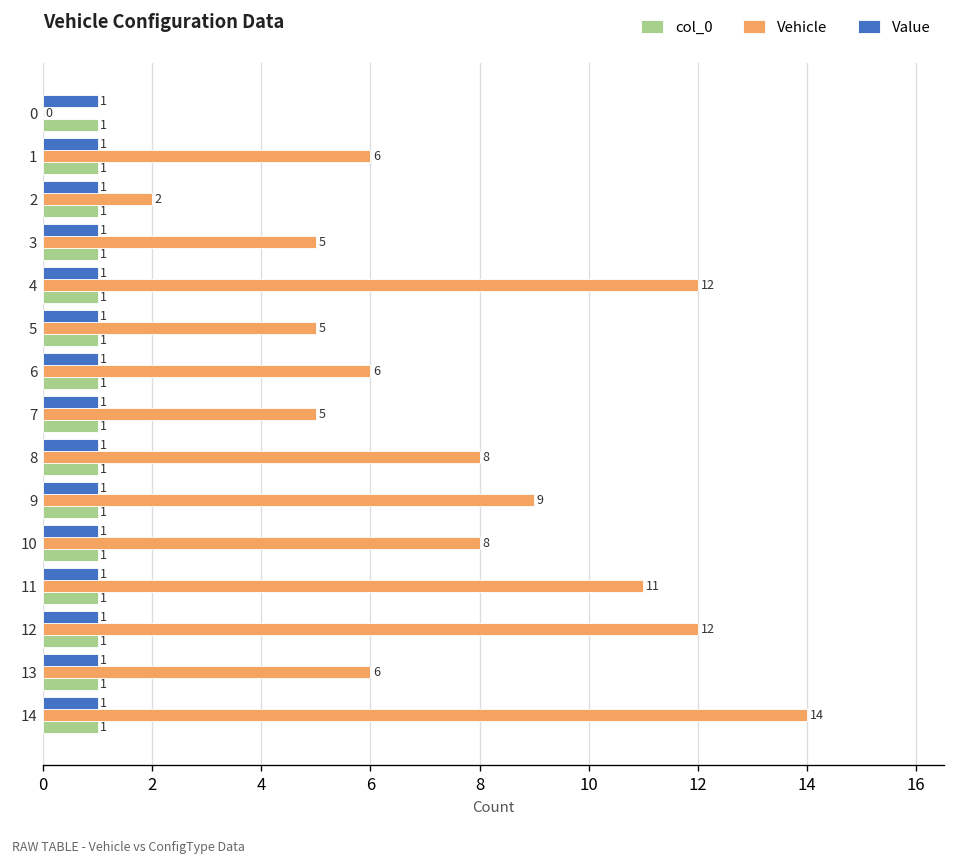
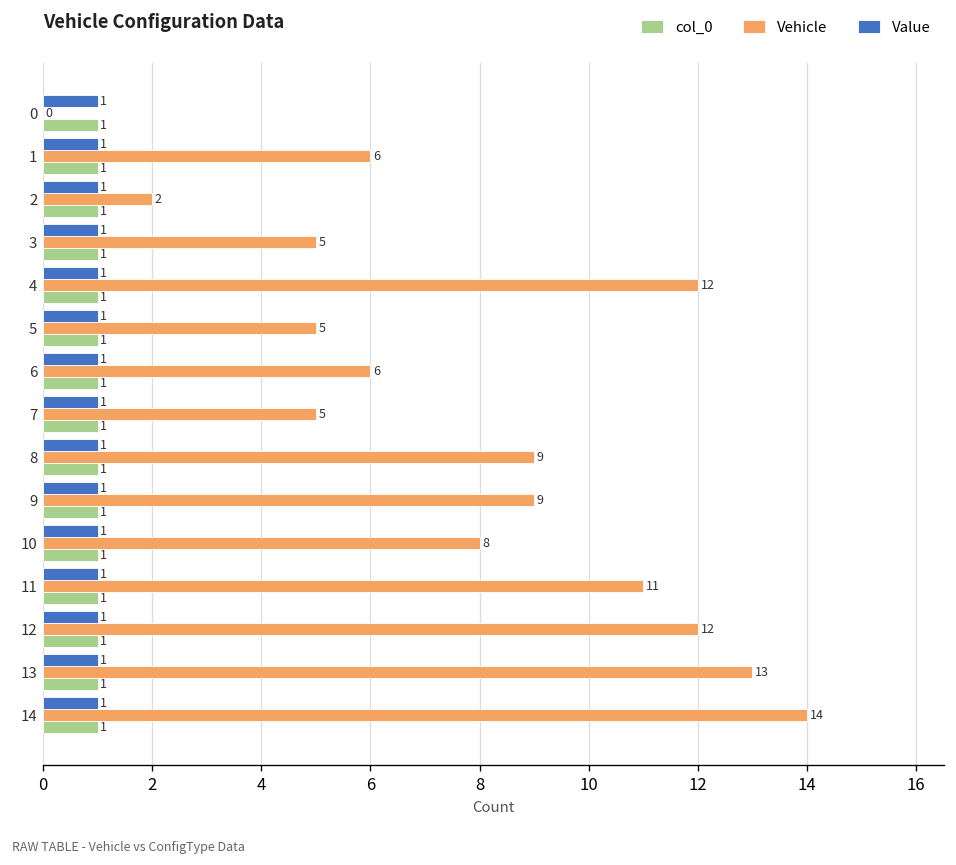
  {
    "col_0": {
      "0": 1,
      "1": 1,
      "2": 1,
      "3": 1,
      "4": 1,
      "5": 1,
      "6": 1,
      "7": 1,
      "8": 1,
      "9": 1,
      "10": 1,
      "11": 1,
      "12": 1,
      "13": 1,
      "14": 1
    },
    "Vehicle": {
      "0": 0,
      "1": 6,
      "2": 2,
      "3": 5,
      "4": 12,
      "5": 5,
      "6": 6,
      "7": 5,
-     "8": 8,
+     "8": 9,
      "9": 9,
      "10": 8,
      "11": 11,
      "12": 12,
-     "13": 6,
+     "13": 13,
      "14": 14
    },
    "Value": {
      "0": 1,
      "1": 1,
      "2": 1,
      "3": 1,
      "4": 1,
      "5": 1,
      "6": 1,
      "7": 1,
      "8": 1,
      "9": 1,
      "10": 1,
      "11": 1,
      "12": 1,
      "13": 1,
      "14": 1
    }
  }
